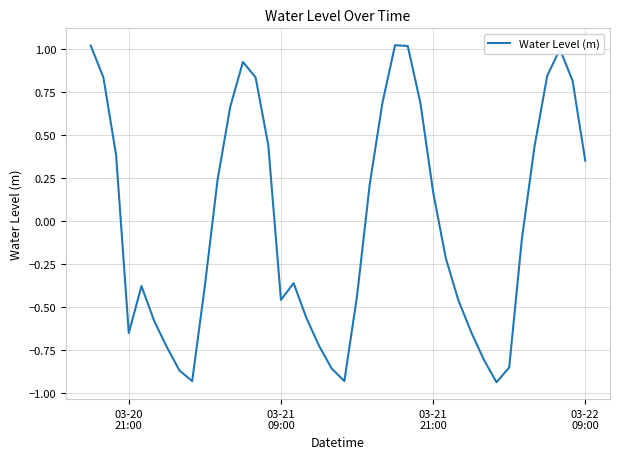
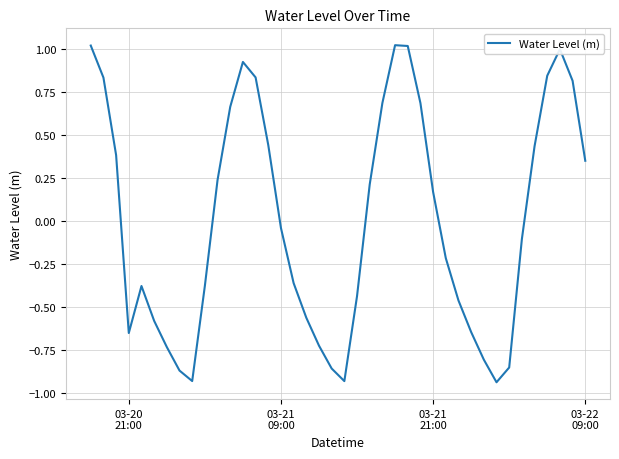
  {
    "03-20 21:00": -0.65,
-   "03-21 09:00": -0.46,
+   "03-21 09:00": -0.04,
    "03-21 21:00": 0.17,
    "03-22 09:00": 0.35
  }
